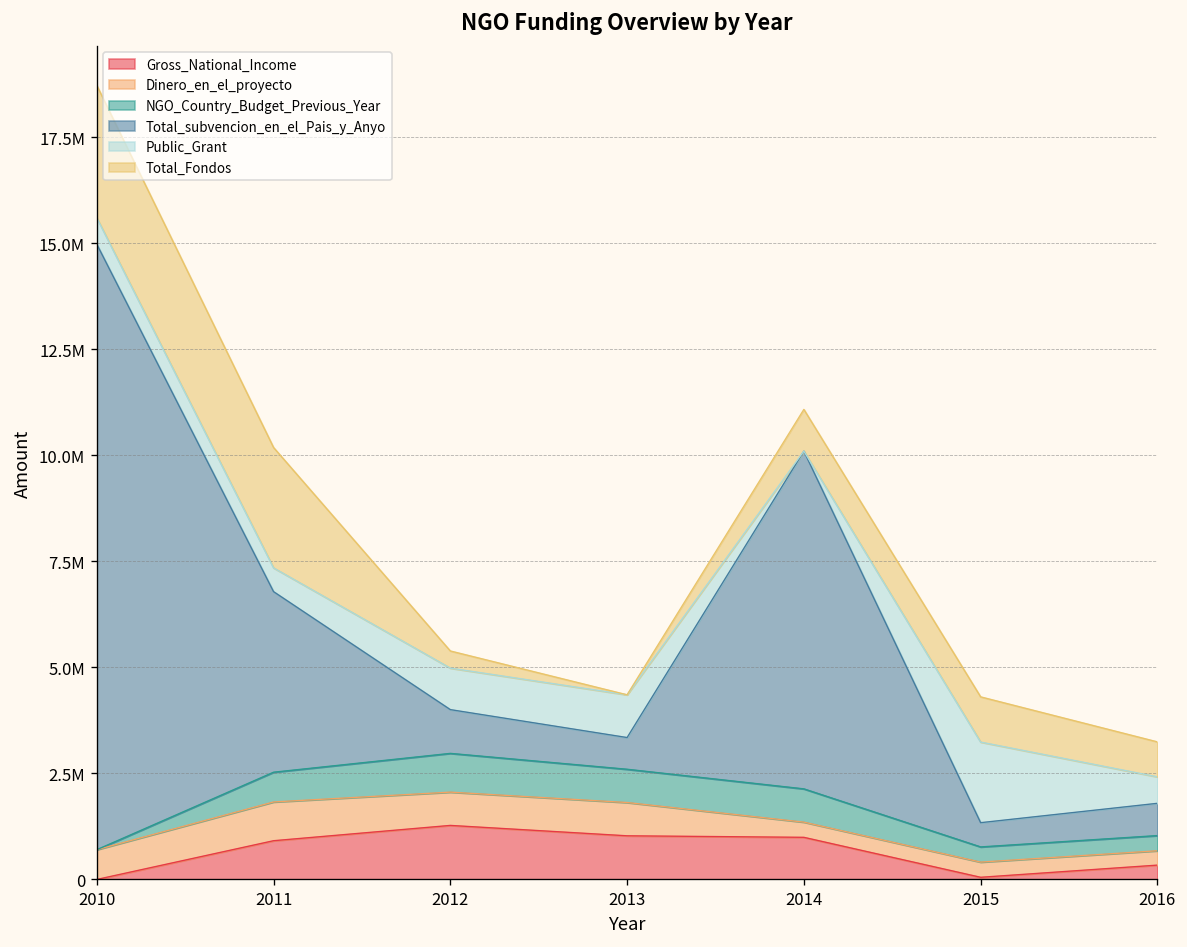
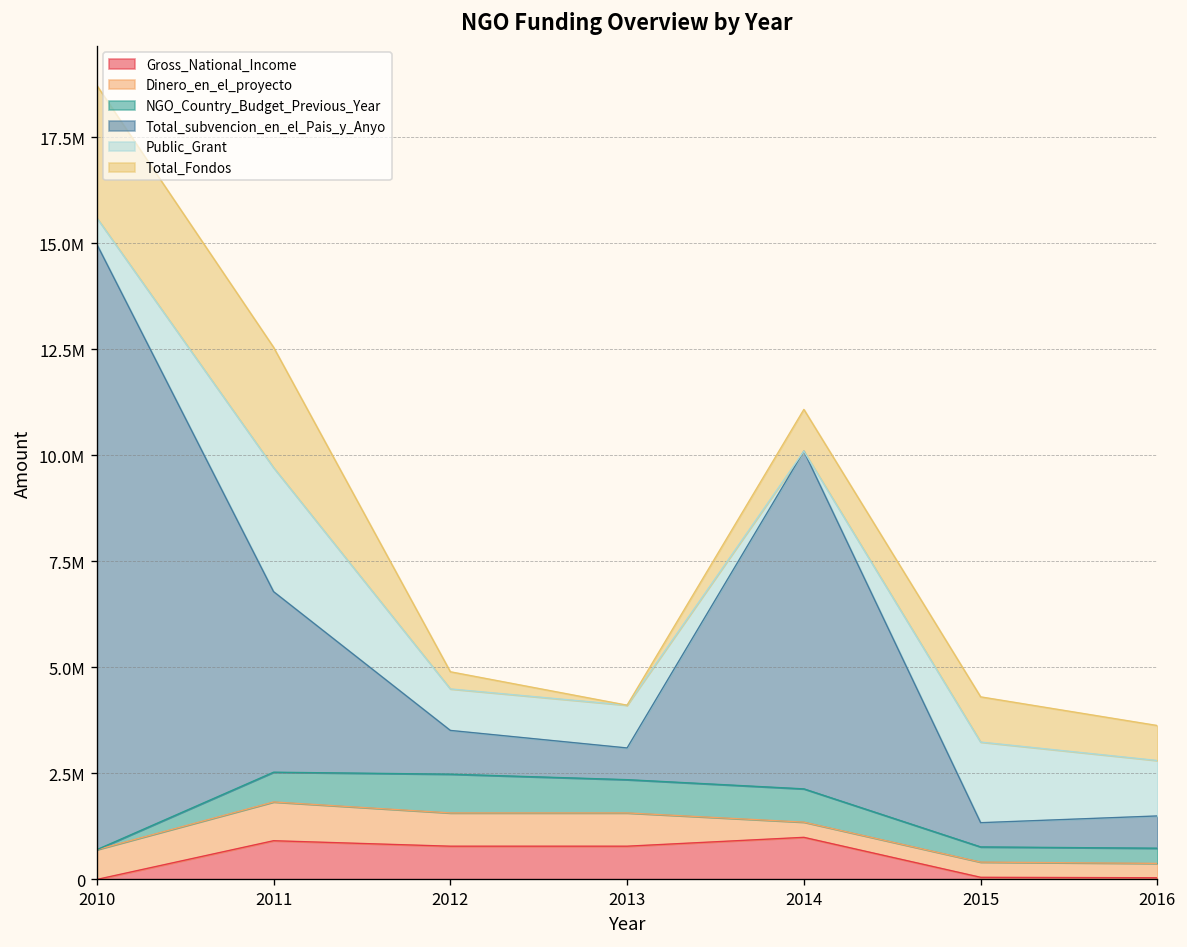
  {
    "Gross_National_Income": {
      "2010": 0,
      "2011": 900000,
-     "2012": 1300000,
-     "2013": 1000000,
+     "2012": 800000,
+     "2013": 800000,
      "2014": 1000000,
      "2015": 100000,
-     "2016": 300000
+     "2016": 0
    },
    "Public_Grant": {
      "2010": 600000,
-     "2011": 600000,
+     "2011": 2900000,
      "2012": 1000000,
      "2015": 1900000,
-     "2016": 600000
+     "2016": 1300000
    }
  }
